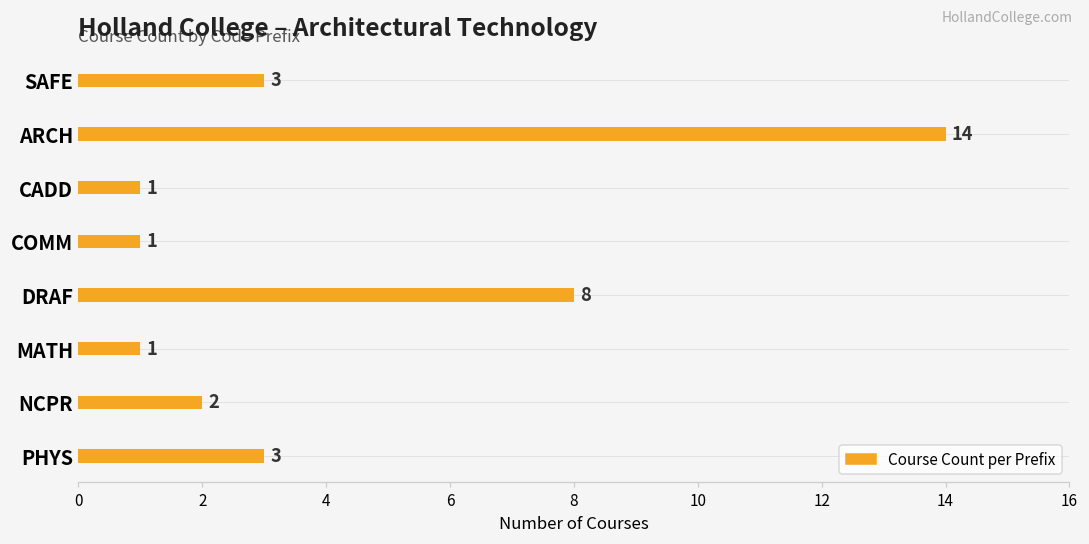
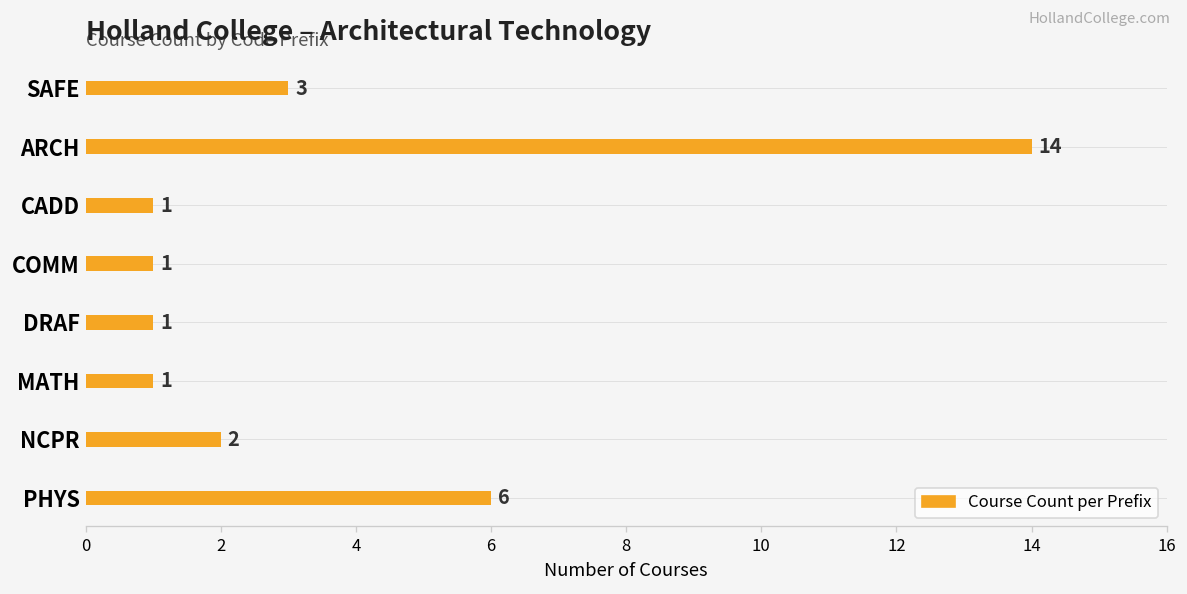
  {
    "SAFE": 3,
    "ARCH": 14,
    "CADD": 1,
    "COMM": 1,
-   "DRAF": 8,
+   "DRAF": 1,
    "MATH": 1,
    "NCPR": 2,
-   "PHYS": 3
+   "PHYS": 6
  }
